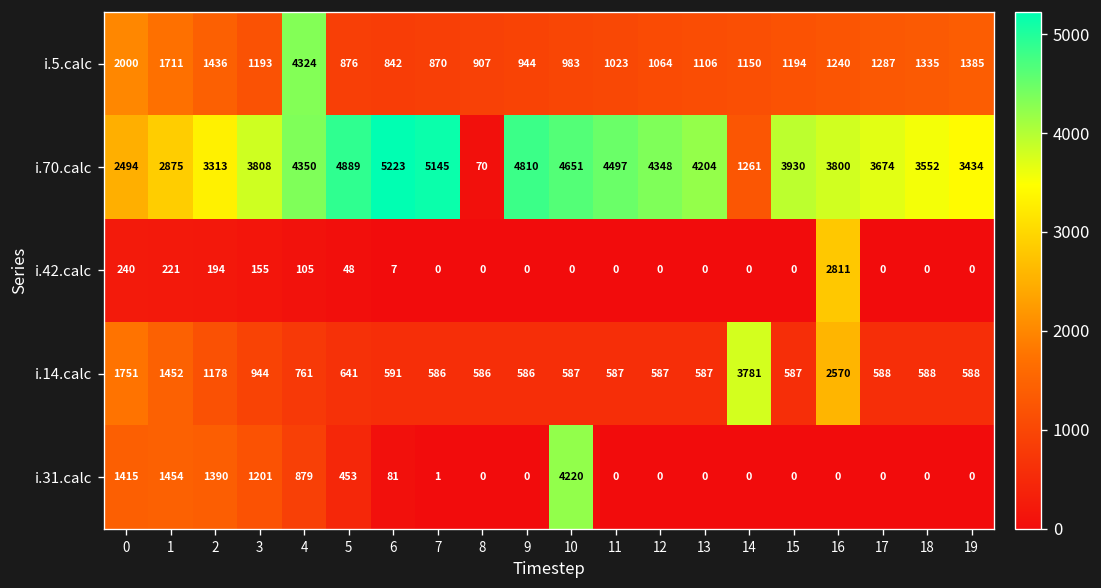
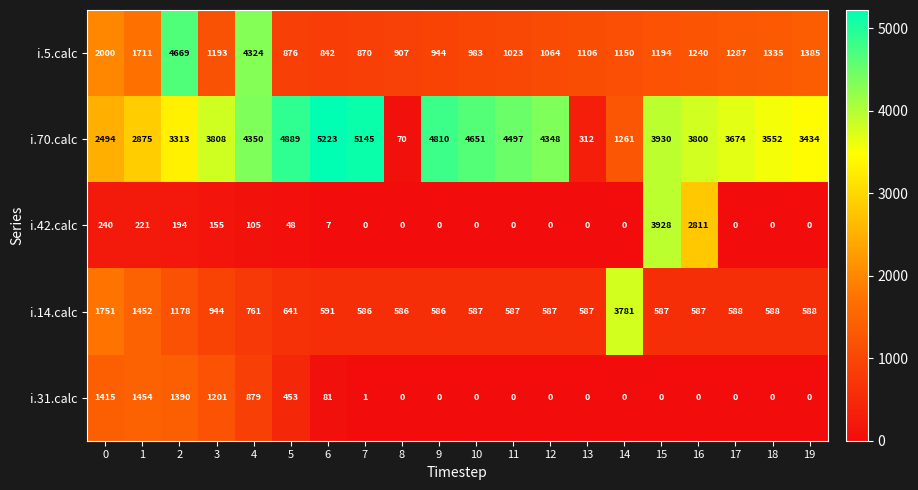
  {
    "i.5.calc": {
      "0": 2000,
      "1": 1711,
-     "2": 1436,
+     "2": 4669,
      "3": 1193,
      "4": 4324,
      "5": 876,
      "6": 842,
      "7": 870,
      "8": 907,
      "9": 944,
      "10": 983,
      "11": 1023,
      "12": 1064,
      "13": 1106,
      "14": 1150,
      "15": 1194,
      "16": 1240,
      "17": 1287,
      "18": 1335,
      "19": 1385
    },
    "i.70.calc": {
      "0": 2494,
      "1": 2875,
      "2": 3313,
      "3": 3808,
      "4": 4350,
      "5": 4889,
      "6": 5223,
      "7": 5145,
      "8": 70,
      "9": 4810,
      "10": 4651,
      "11": 4497,
      "12": 4348,
-     "13": 4204,
+     "13": 312,
      "14": 1261,
      "15": 3930,
      "16": 3800,
      "17": 3674,
      "18": 3552,
      "19": 3434
    },
    "i.42.calc": {
      "0": 240,
      "1": 221,
      "2": 194,
      "3": 155,
      "4": 105,
      "5": 48,
      "6": 7,
      "7": 0,
      "8": 0,
      "9": 0,
      "10": 0,
      "11": 0,
      "12": 0,
      "13": 0,
      "14": 0,
-     "15": 0,
+     "15": 3928,
      "16": 2811,
      "17": 0,
      "18": 0,
      "19": 0
    },
    "i.14.calc": {
      "0": 1751,
      "1": 1452,
      "2": 1178,
      "3": 944,
      "4": 761,
      "5": 641,
      "6": 591,
      "7": 586,
      "8": 586,
      "9": 586,
      "10": 587,
      "11": 587,
      "12": 587,
      "13": 587,
      "14": 3781,
      "15": 587,
-     "16": 2570,
+     "16": 587,
      "17": 588,
      "18": 588,
      "19": 588
    },
    "i.31.calc": {
      "0": 1415,
      "1": 1454,
      "2": 1390,
      "3": 1201,
      "4": 879,
      "5": 453,
      "6": 81,
      "7": 1,
      "8": 0,
      "9": 0,
-     "10": 4220,
+     "10": 0,
      "11": 0,
      "12": 0,
      "13": 0,
      "14": 0,
      "15": 0,
      "16": 0,
      "17": 0,
      "18": 0,
      "19": 0
    }
  }
